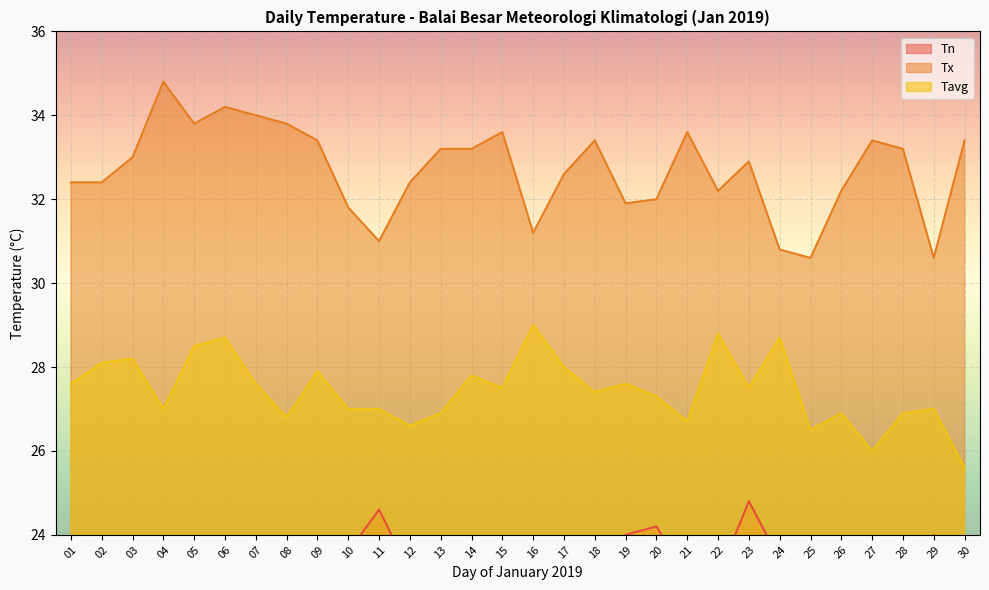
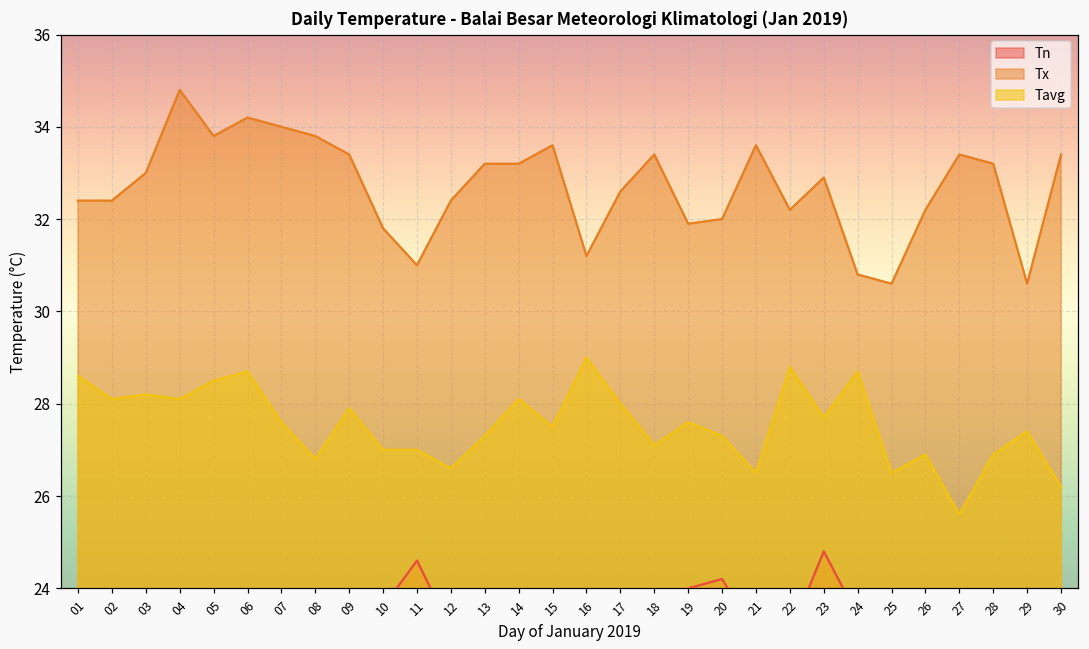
  {
    "Tavg": {
-     "01": 27.6,
+     "01": 28.6,
      "02": 28.1,
      "03": 28.2,
-     "04": 27.0,
+     "04": 28.1,
      "05": 28.5,
      "06": 28.7,
      "07": 27.6,
      "08": 26.8,
      "09": 27.9,
      "10": 27.0,
      "11": 27.0,
      "12": 26.6,
-     "13": 26.9,
-     "14": 27.8,
+     "13": 27.3,
+     "14": 28.1,
      "15": 27.5,
      "16": 29.0,
      "17": 28.0,
-     "18": 27.4,
+     "18": 27.1,
      "19": 27.6,
      "20": 27.3,
-     "21": 26.7,
+     "21": 26.5,
      "22": 28.8,
-     "23": 27.5,
+     "23": 27.7,
      "24": 28.7,
      "25": 26.5,
      "26": 26.9,
-     "27": 26.0,
+     "27": 25.6,
      "28": 26.9,
-     "29": 27.0,
-     "30": 25.6
+     "29": 27.4,
+     "30": 26.2
    }
  }
